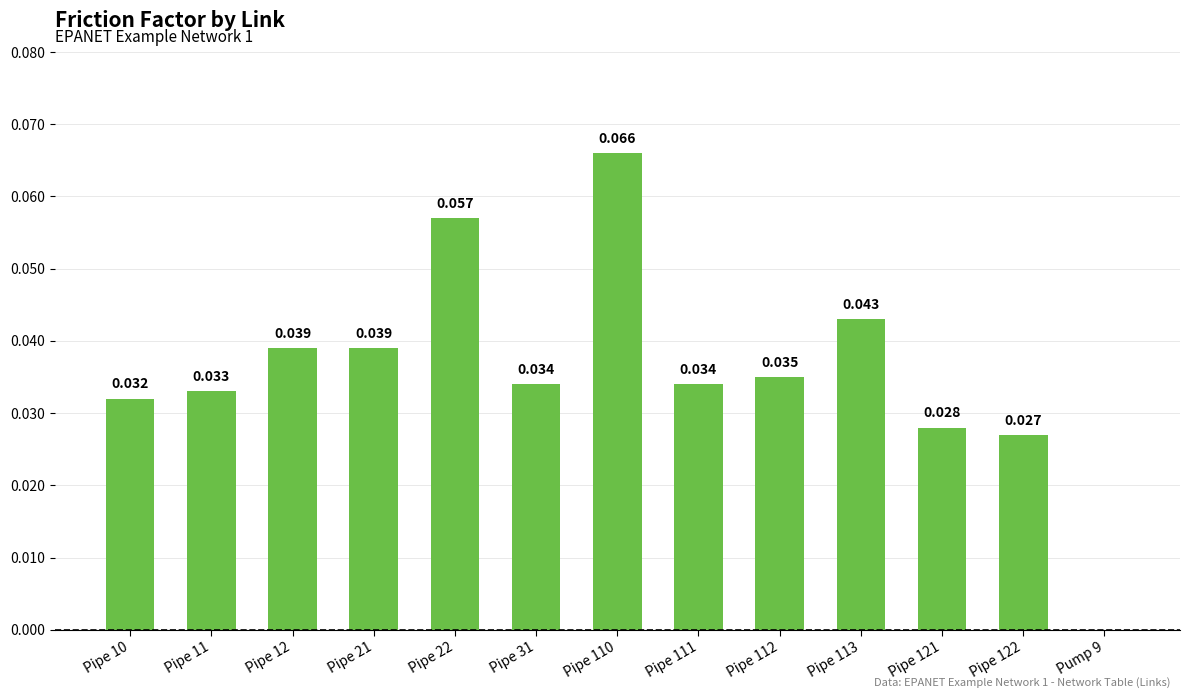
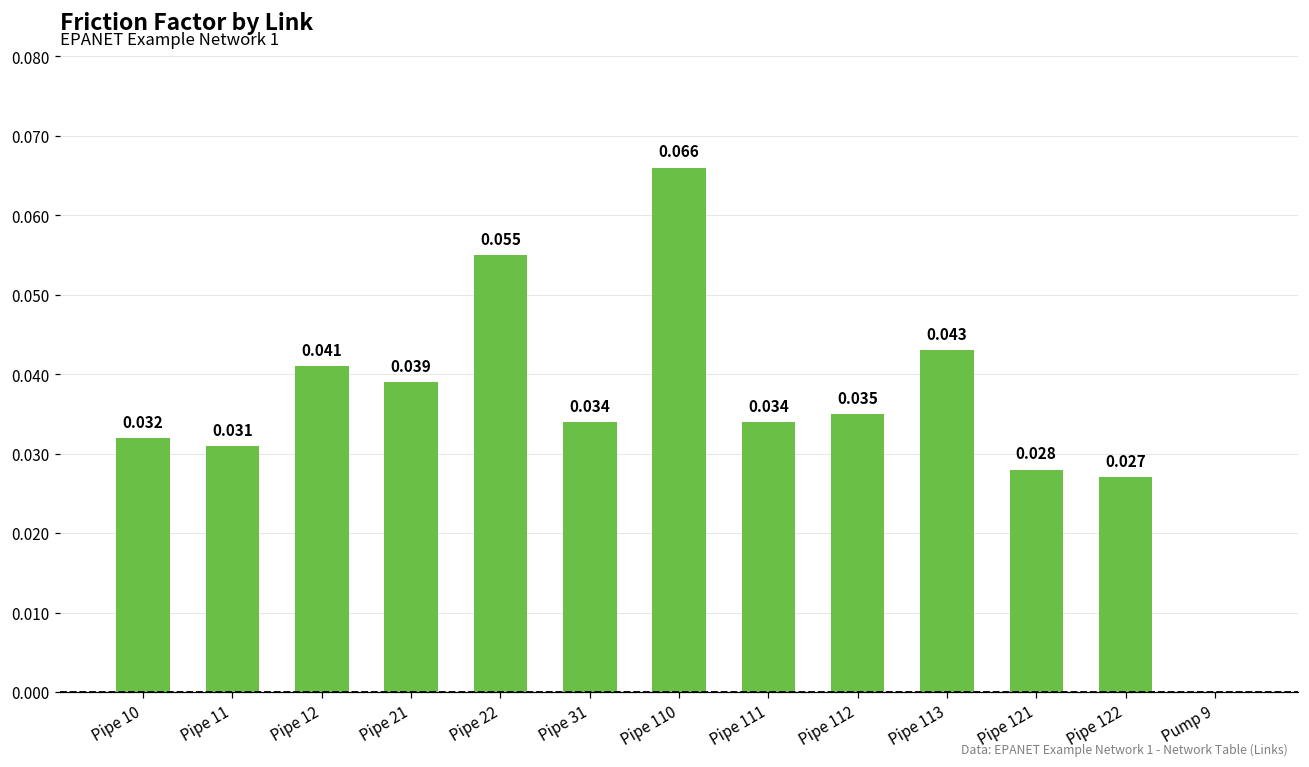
  {
    "Pipe 10": 0.032,
-   "Pipe 11": 0.033,
-   "Pipe 12": 0.039,
+   "Pipe 11": 0.031,
+   "Pipe 12": 0.041,
    "Pipe 21": 0.039,
-   "Pipe 22": 0.057,
+   "Pipe 22": 0.055,
    "Pipe 31": 0.034,
    "Pipe 110": 0.066,
    "Pipe 111": 0.034,
    "Pipe 112": 0.035,
    "Pipe 113": 0.043,
    "Pipe 121": 0.028,
    "Pipe 122": 0.027
  }
